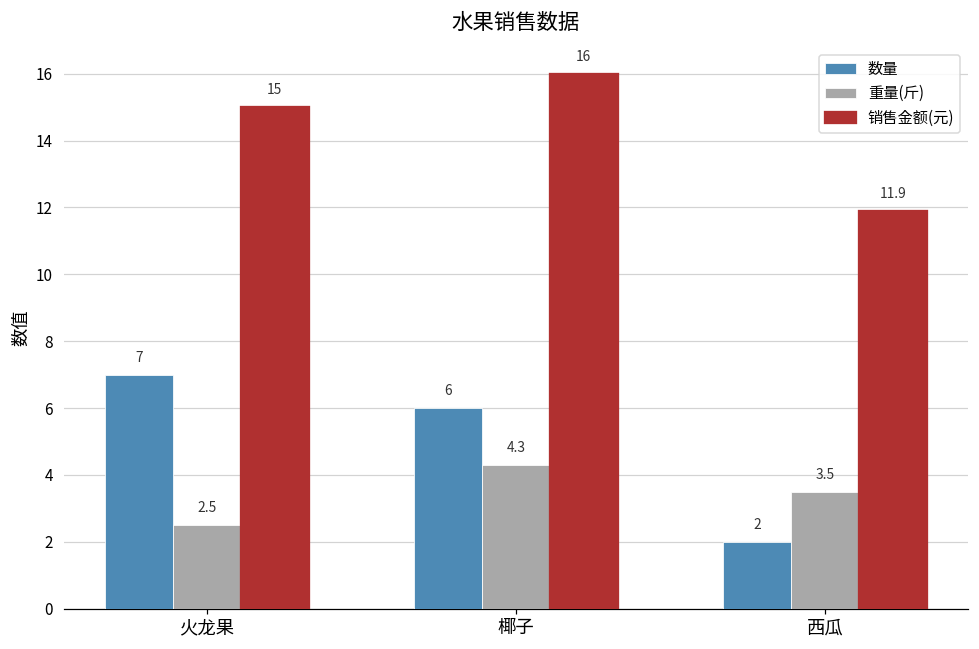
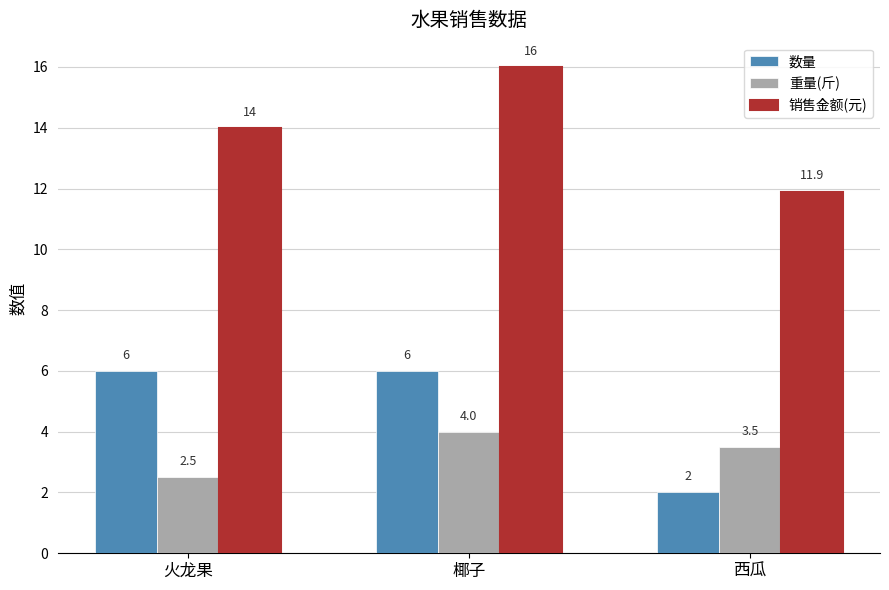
  {
    "数量": {
-     "火龙果": 7,
+     "火龙果": 6,
      "椰子": 6,
      "西瓜": 2
    },
    "重量(斤)": {
      "火龙果": 2.5,
-     "椰子": 4.3,
+     "椰子": 4.0,
      "西瓜": 3.5
    },
    "销售金额(元)": {
-     "火龙果": 15,
+     "火龙果": 14,
      "椰子": 16,
      "西瓜": 11.9
    }
  }
